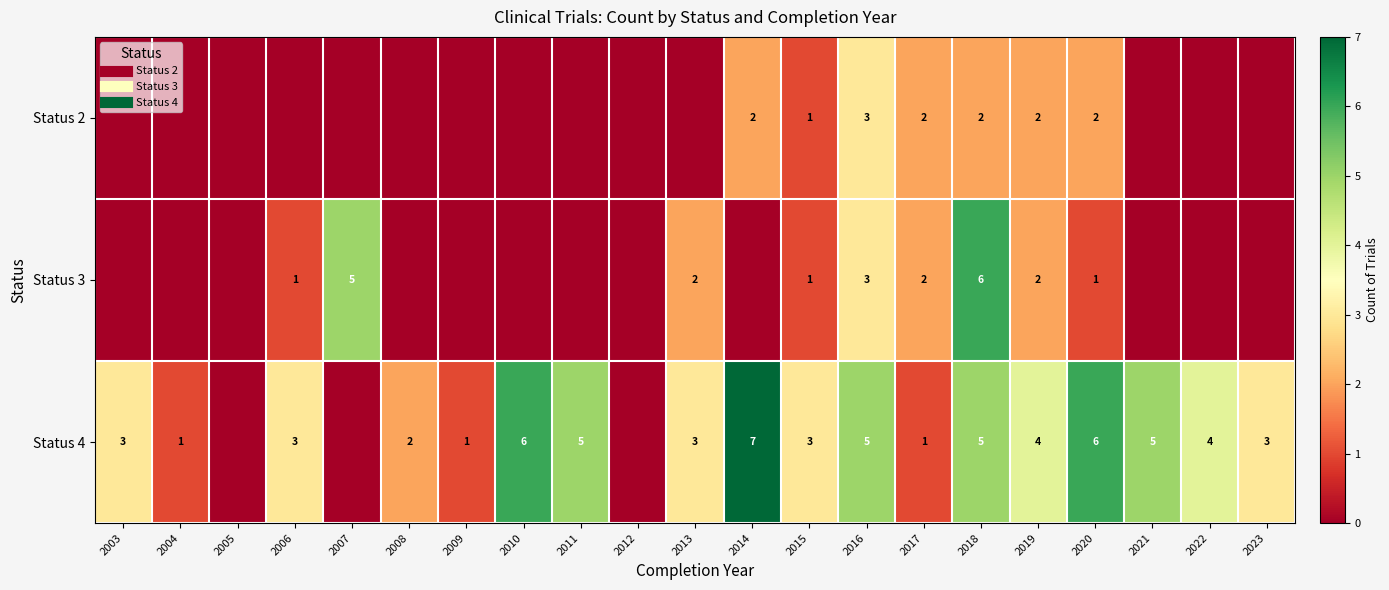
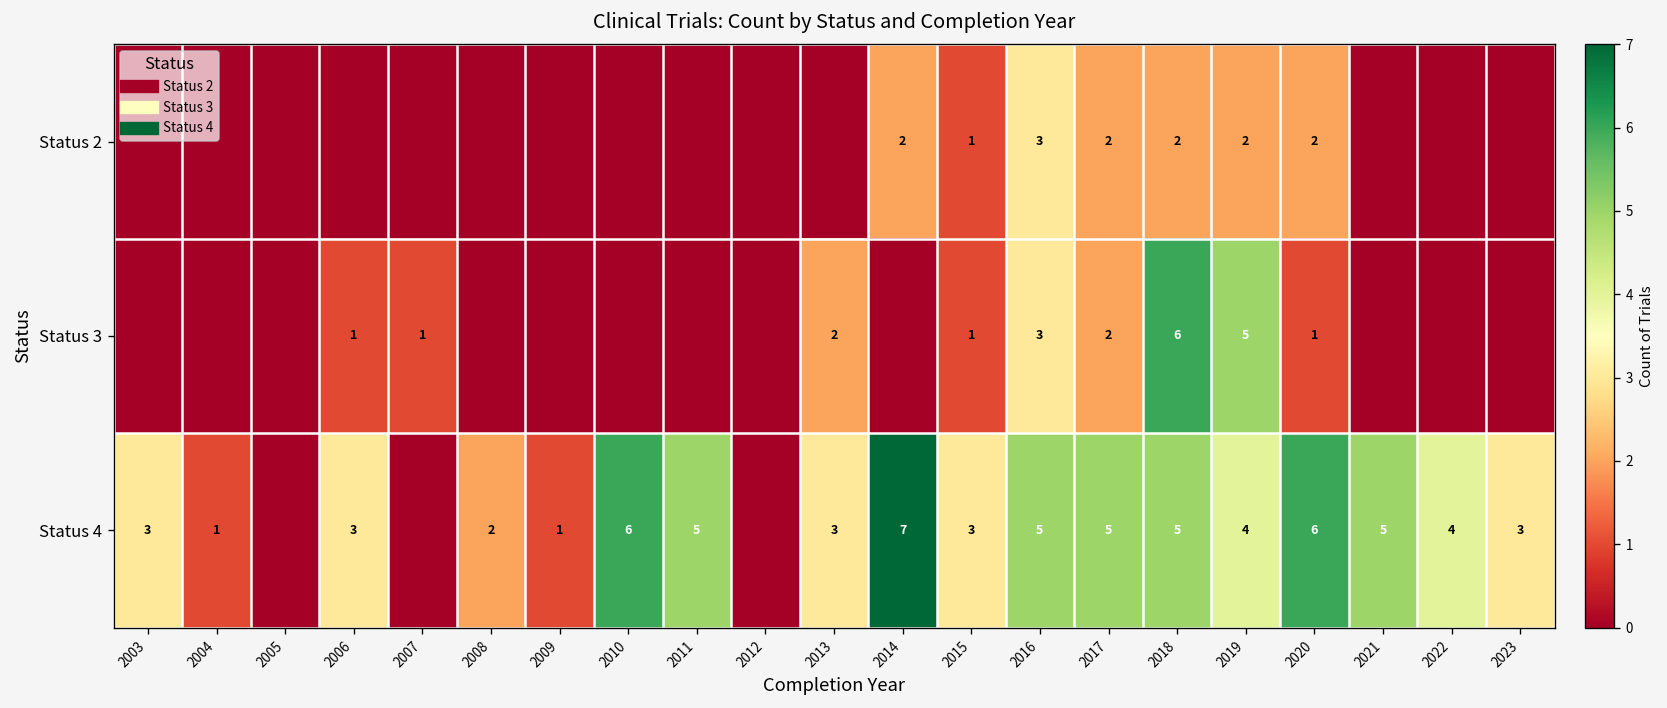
  {
    "Status 2": {
      "2014": 2,
      "2015": 1,
      "2016": 3,
      "2017": 2,
      "2018": 2,
      "2019": 2,
      "2020": 2
    },
    "Status 3": {
      "2006": 1,
-     "2007": 5,
+     "2007": 1,
      "2013": 2,
      "2015": 1,
      "2016": 3,
      "2017": 2,
      "2018": 6,
-     "2019": 2,
+     "2019": 5,
      "2020": 1
    },
    "Status 4": {
      "2003": 3,
      "2004": 1,
      "2006": 3,
      "2008": 2,
      "2009": 1,
      "2010": 6,
      "2011": 5,
      "2013": 3,
      "2014": 7,
      "2015": 3,
      "2016": 5,
-     "2017": 1,
+     "2017": 5,
      "2018": 5,
      "2019": 4,
      "2020": 6,
      "2021": 5,
      "2022": 4,
      "2023": 3
    }
  }
